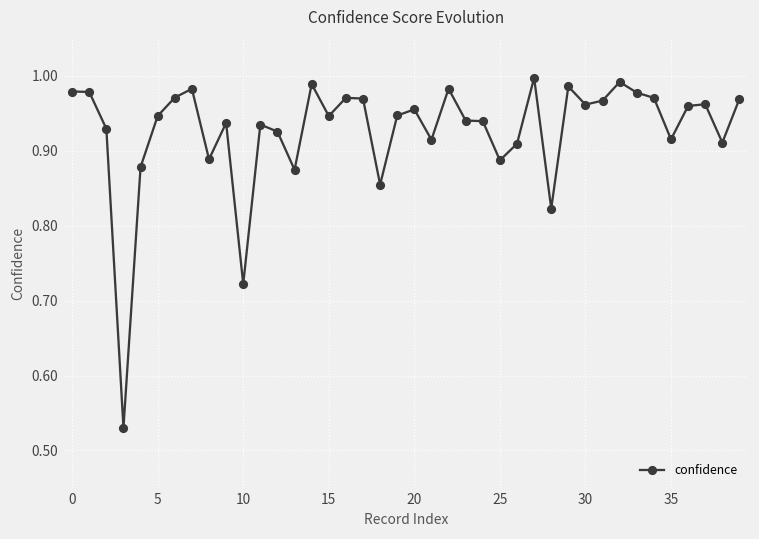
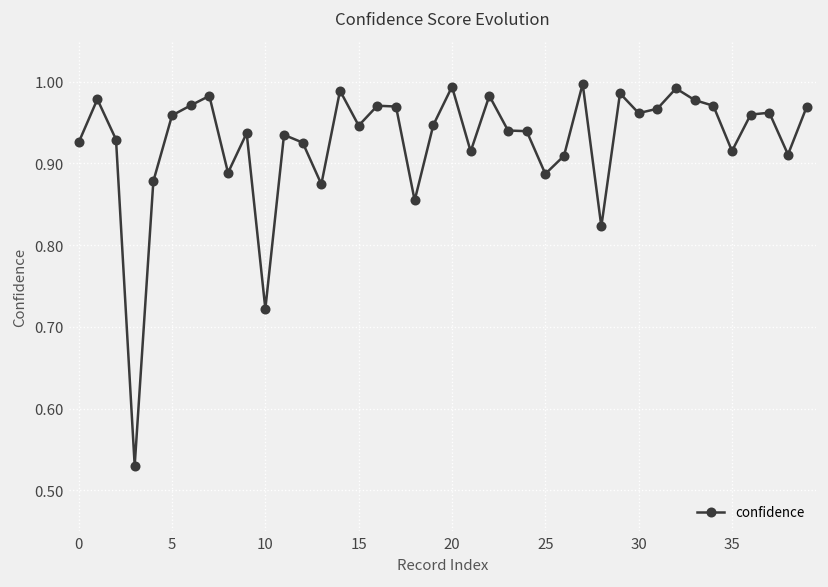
  {
-   "0": 0.98,
-   "5": 0.95,
+   "0": 0.93,
+   "5": 0.96,
    "10": 0.72,
    "15": 0.95,
-   "20": 0.96,
+   "20": 0.99,
    "25": 0.89,
    "30": 0.96,
    "35": 0.92
  }
